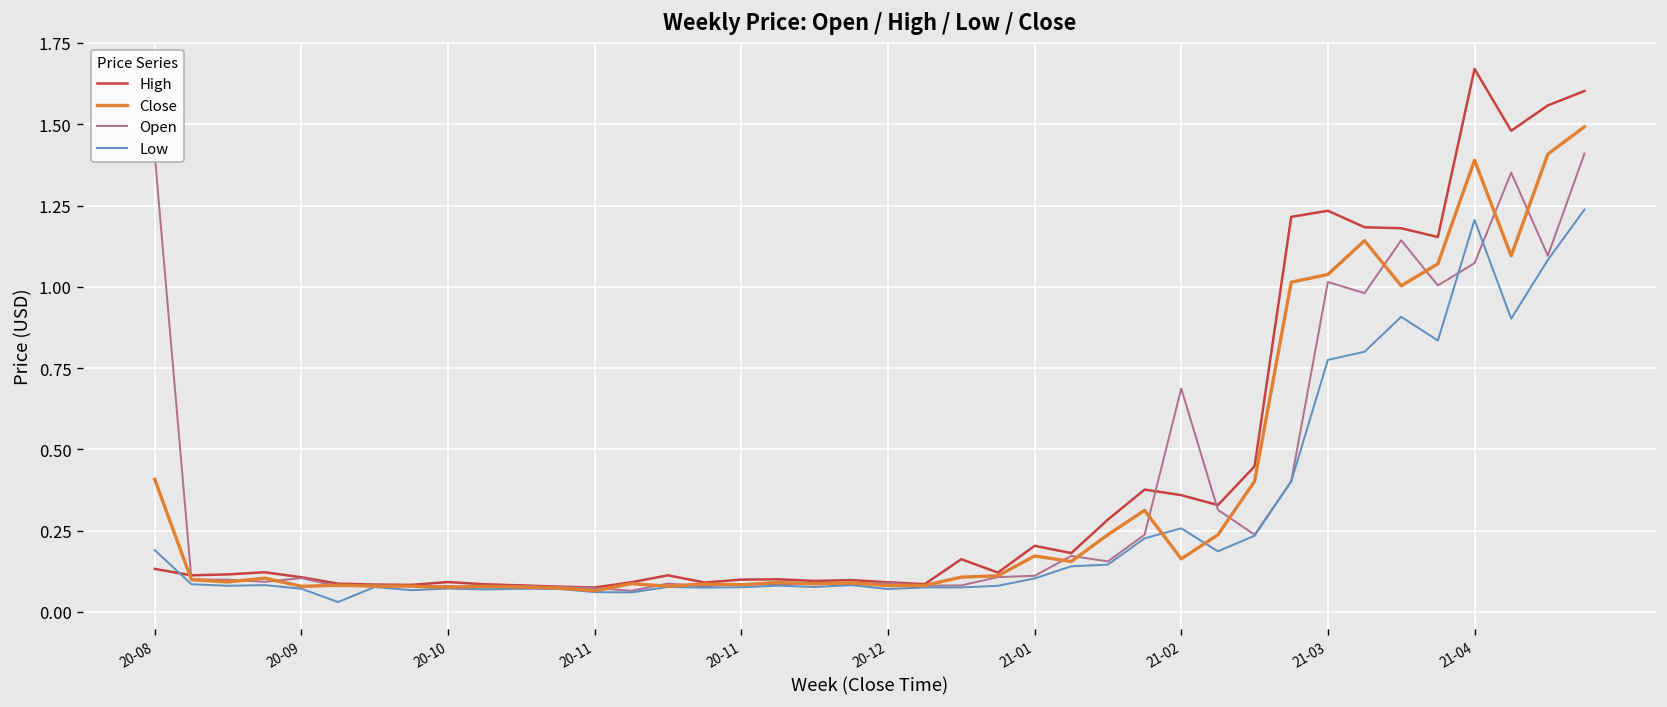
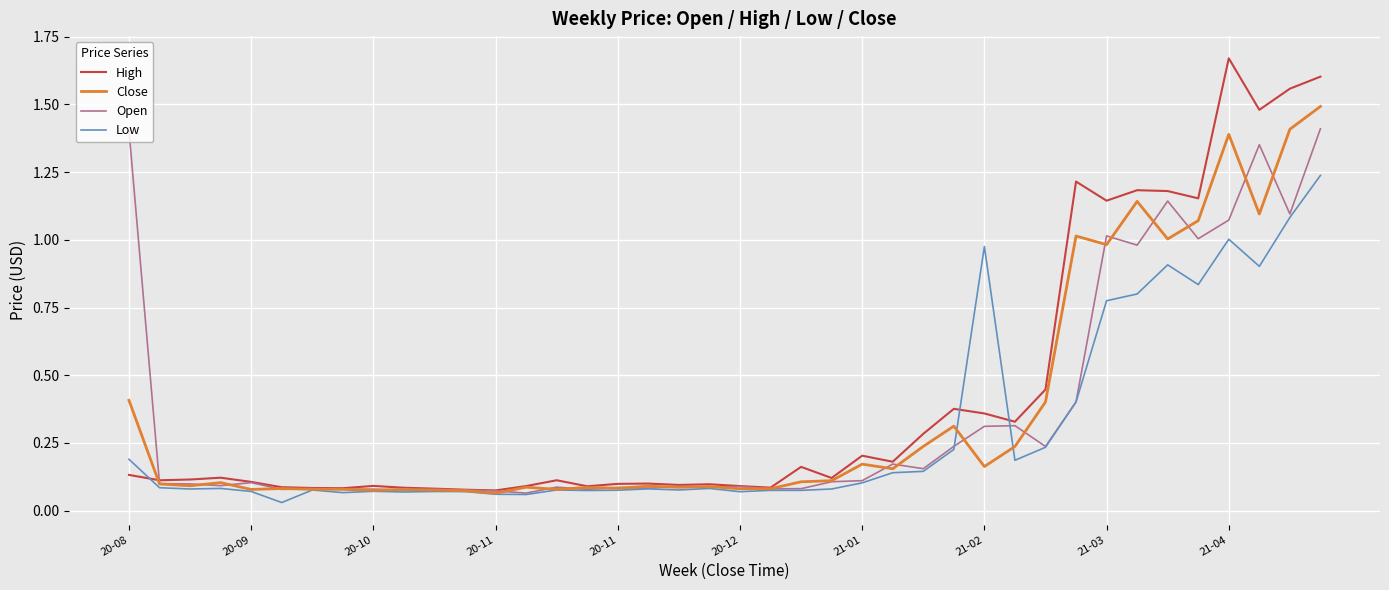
  {
    "High": {
      "20-08": 0.13,
      "20-10": 0.09,
      "21-01": 0.20,
      "21-02": 0.36,
-     "21-03": 1.23,
+     "21-03": 1.14,
      "21-04": 1.67
    },
    "Close": {
      "20-08": 0.41,
      "21-01": 0.17,
      "21-02": 0.16,
-     "21-03": 1.04,
+     "21-03": 0.98,
      "21-04": 1.39
    },
    "Open": {
-     "21-02": 0.69,
+     "21-02": 0.31,
      "21-03": 1.01,
      "21-04": 1.07
    },
    "Low": {
      "20-08": 0.19,
      "20-12": 0.07,
-     "21-02": 0.26,
+     "21-02": 0.98,
      "21-03": 0.78,
-     "21-04": 1.21
+     "21-04": 1.00
    }
  }
